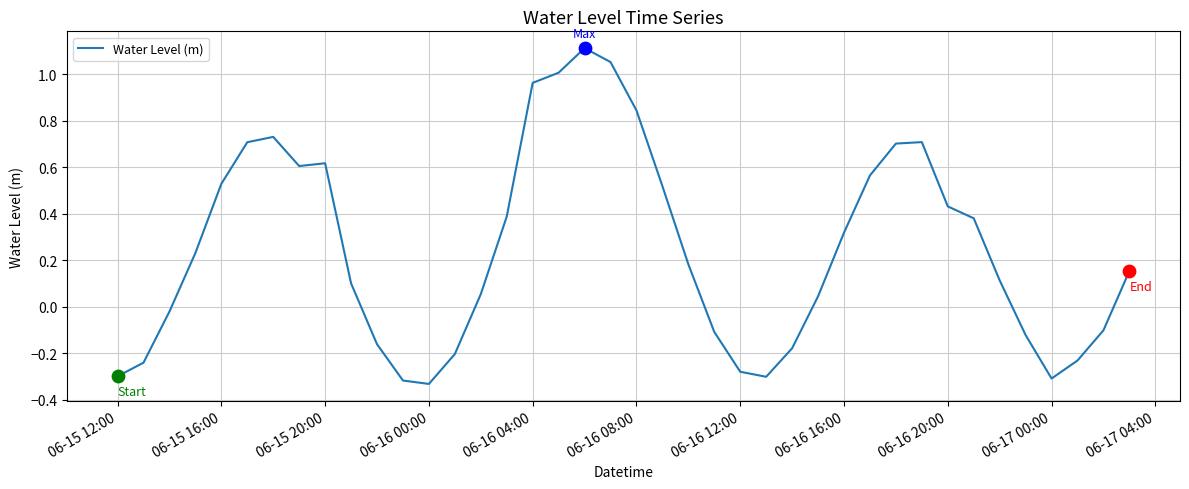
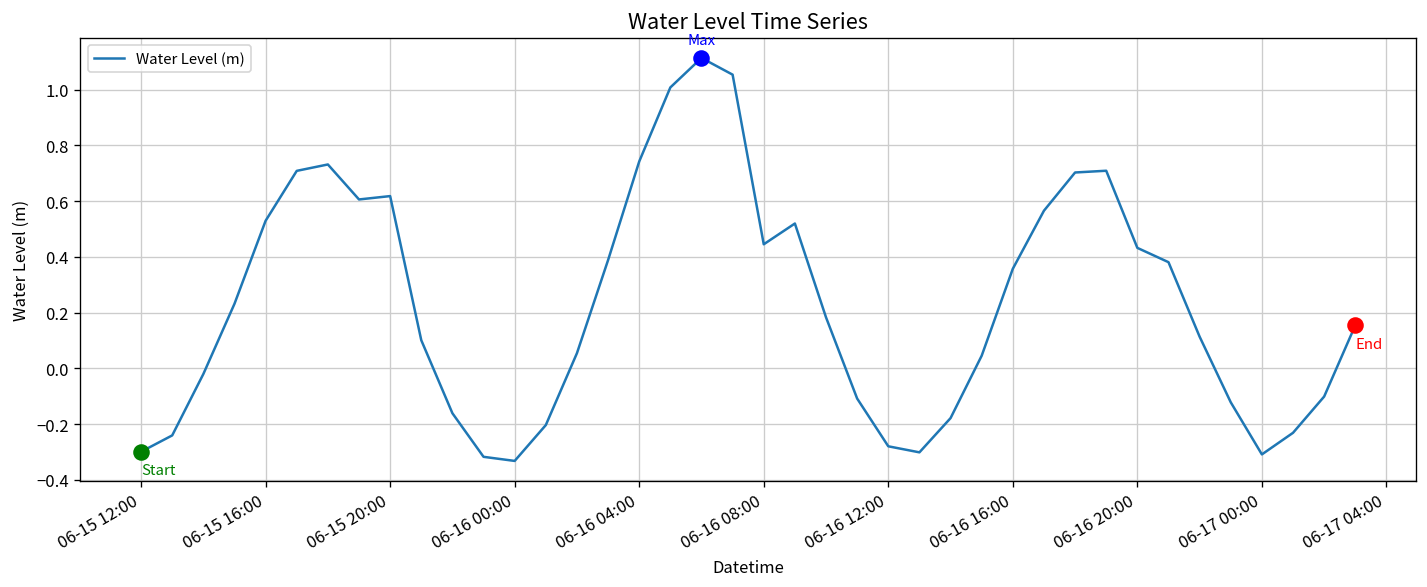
  {
    "Water Level (m)": {
      "06-15 16:00": 0.53,
      "06-15 20:00": 0.62,
      "06-16 00:00": -0.33,
-     "06-16 04:00": 0.96,
-     "06-16 08:00": 0.85,
+     "06-16 04:00": 0.74,
+     "06-16 08:00": 0.44,
      "06-16 12:00": -0.28,
-     "06-16 16:00": 0.32,
+     "06-16 16:00": 0.36,
      "06-16 20:00": 0.43,
      "06-17 00:00": -0.31
    }
  }
